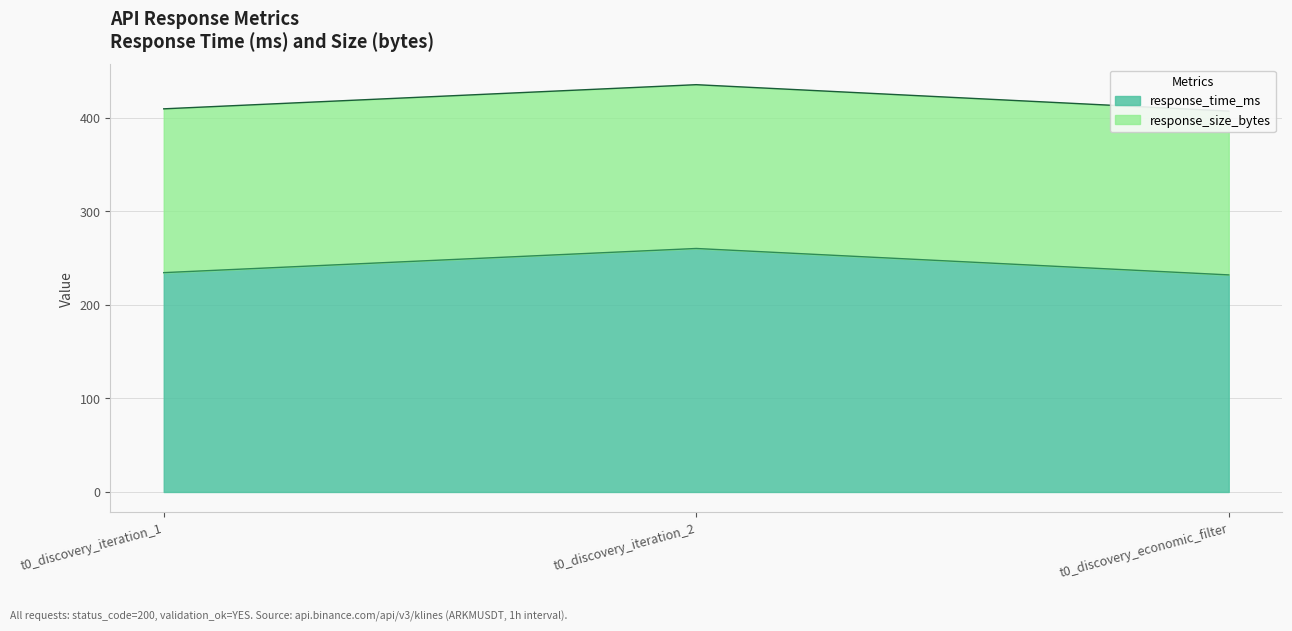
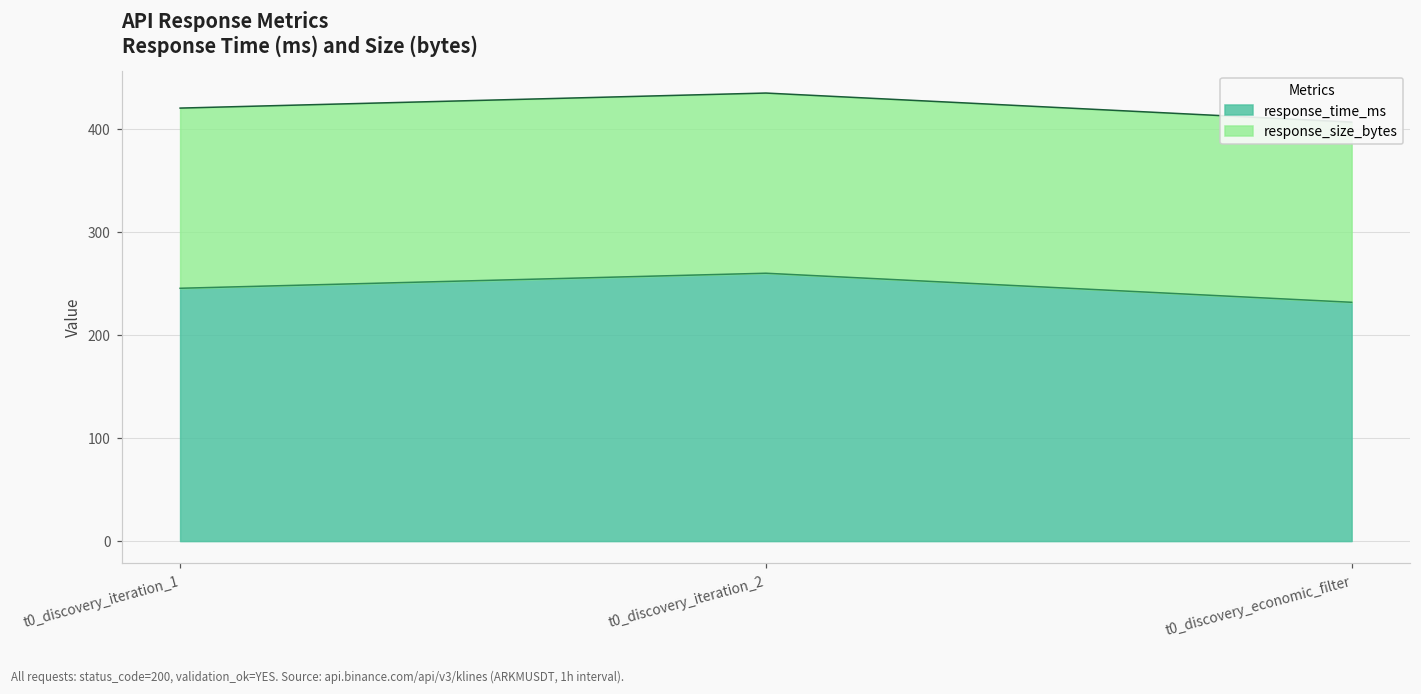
  {
    "response_time_ms": {
-     "t0_discovery_iteration_1": 230,
+     "t0_discovery_iteration_1": 250,
      "t0_discovery_iteration_2": 260,
      "t0_discovery_economic_filter": 230
    },
    "response_size_bytes": {
      "t0_discovery_iteration_1": 170,
      "t0_discovery_iteration_2": 180
    }
  }
